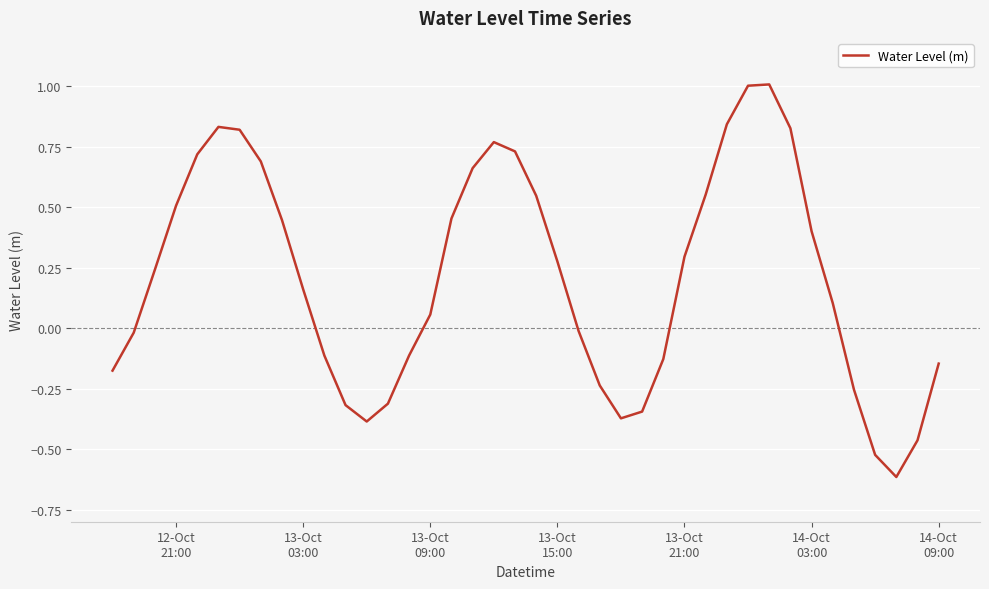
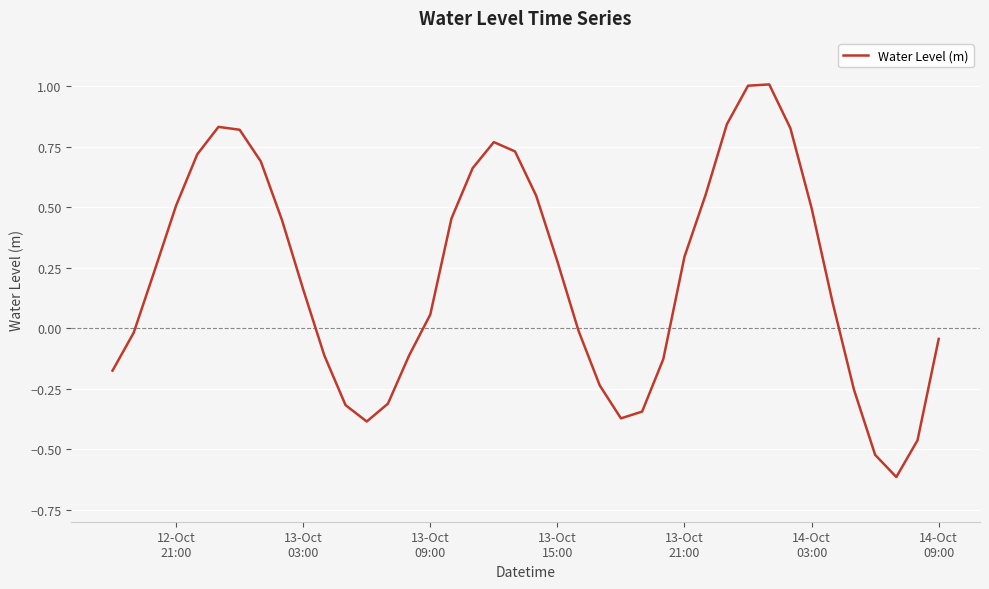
  {
    "12-Oct 21:00": 0.51,
    "13-Oct 03:00": 0.16,
    "13-Oct 09:00": 0.06,
    "13-Oct 15:00": 0.28,
    "13-Oct 21:00": 0.30,
-   "14-Oct 03:00": 0.40,
-   "14-Oct 09:00": -0.15
+   "14-Oct 03:00": 0.50,
+   "14-Oct 09:00": -0.04
  }
